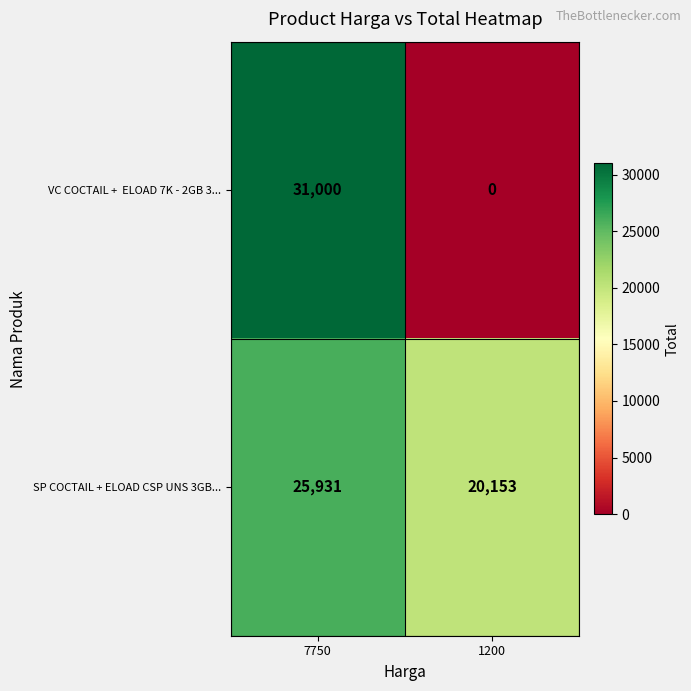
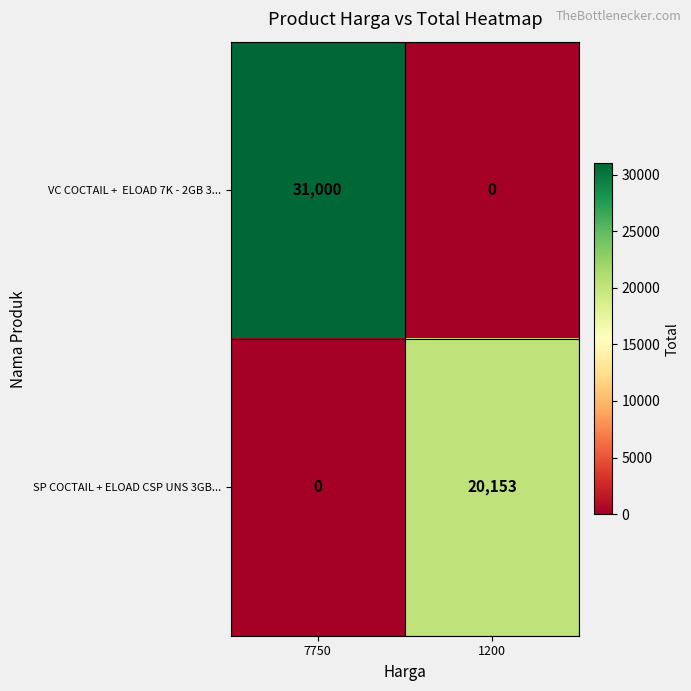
  {
    "VC COCTAIL + ELOAD 7K - 2GB 3...": {
      "7750": "31,000",
      "1200": "0"
    },
    "SP COCTAIL + ELOAD CSP UNS 3GB...": {
-     "7750": "25,931",
+     "7750": "0",
      "1200": "20,153"
    }
  }
